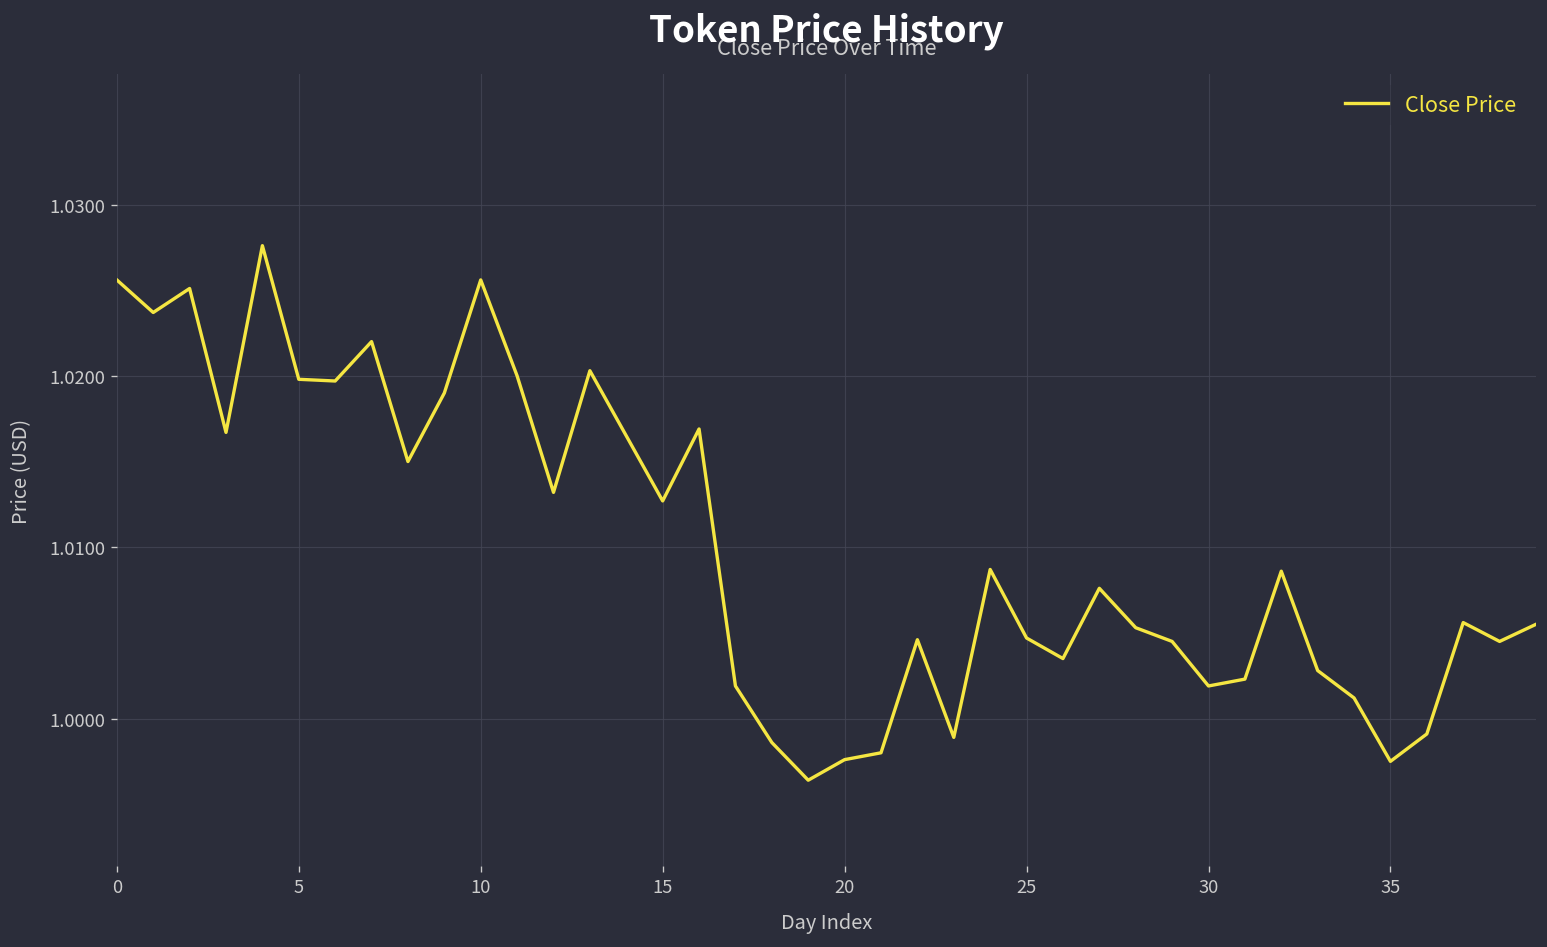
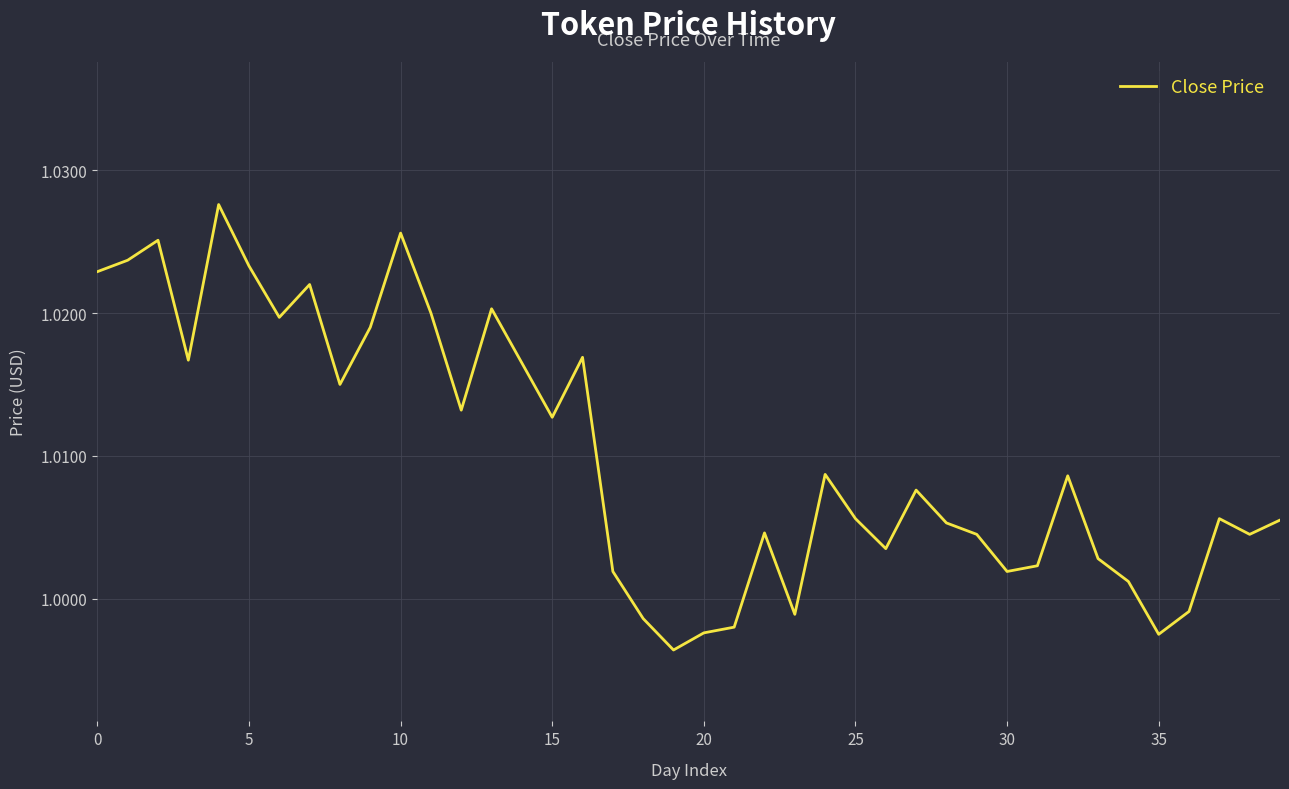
  {
-   "0": 1.0256,
-   "5": 1.0198,
+   "0": 1.0229,
+   "5": 1.0233,
    "10": 1.0256,
    "15": 1.0127,
    "20": 0.9976,
-   "25": 1.0047,
+   "25": 1.0056,
    "30": 1.0019,
    "35": 0.9975
  }
